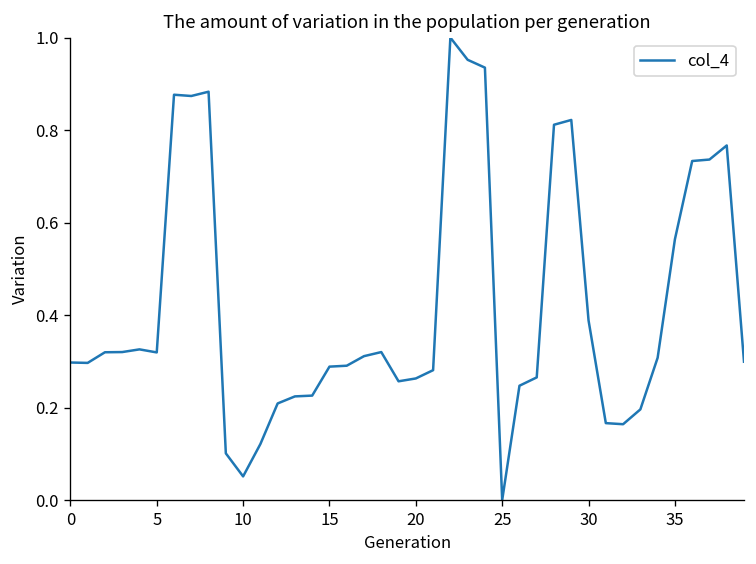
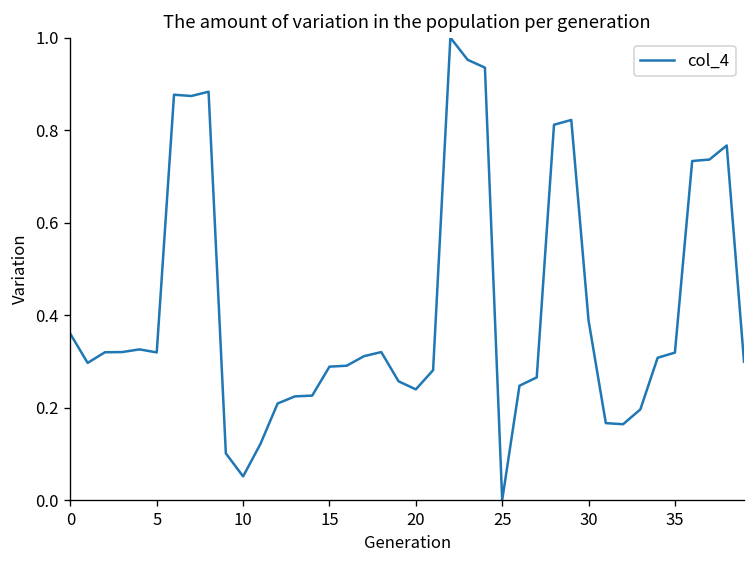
  {
-   "0": 0.30,
+   "0": 0.36,
    "5": 0.32,
    "10": 0.05,
    "15": 0.29,
-   "20": 0.26,
+   "20": 0.24,
    "25": 0.00,
    "30": 0.39,
-   "35": 0.56
+   "35": 0.32
  }
